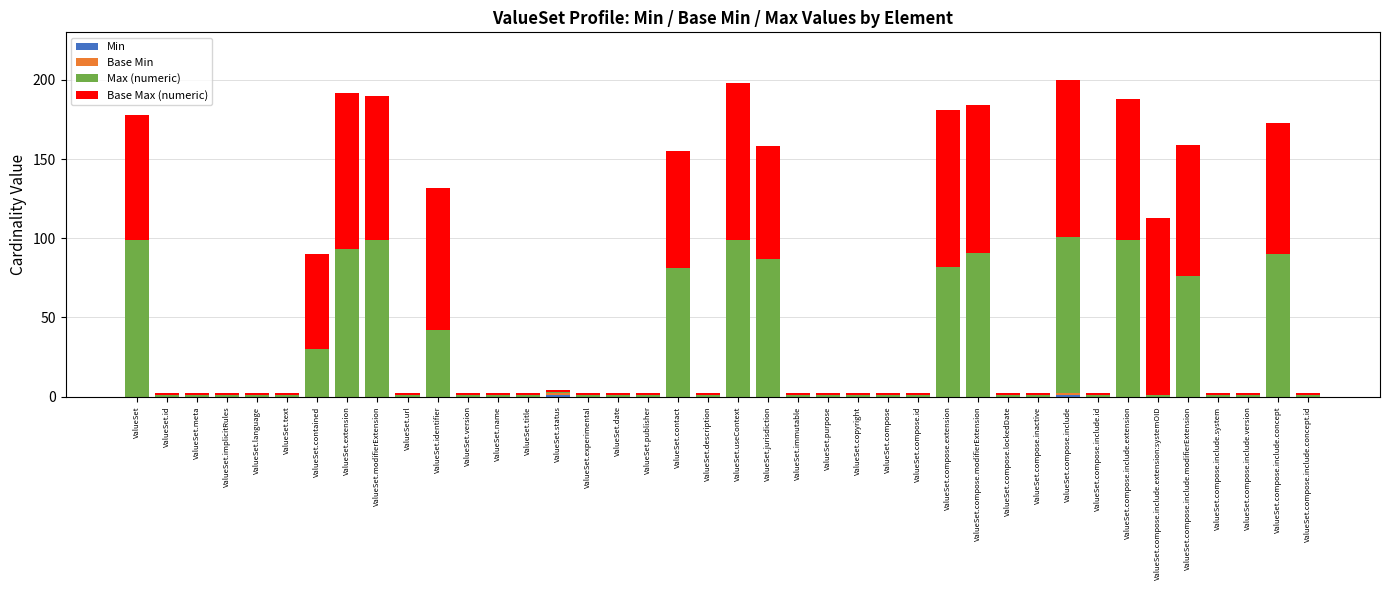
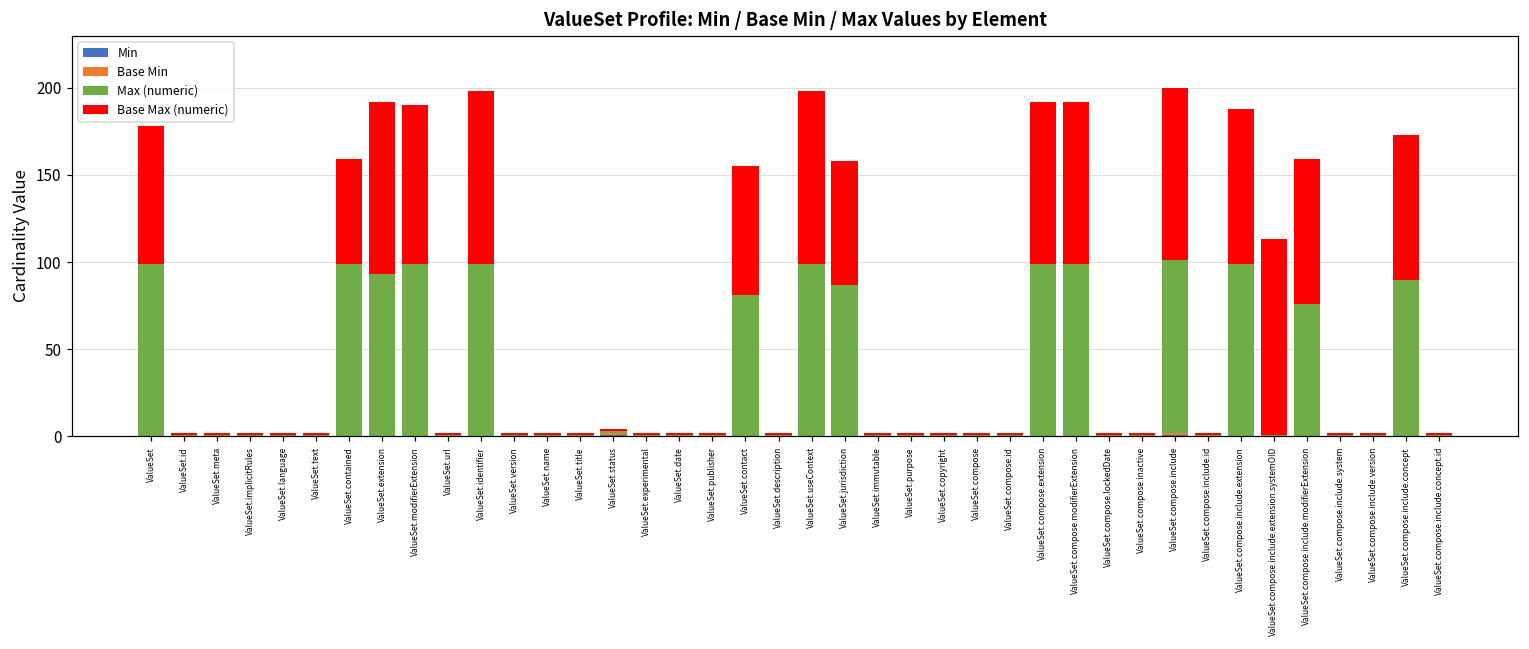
  {
    "Min": {
      "ValueSet": 0,
      "ValueSet.id": 0,
      "ValueSet.meta": 0,
      "ValueSet.implicitRules": 0,
      "ValueSet.language": 0,
      "ValueSet.text": 0,
      "ValueSet.contained": 0,
      "ValueSet.extension": 0,
      "ValueSet.modifierExtension": 0,
      "ValueSet.url": 0,
      "ValueSet.identifier": 0,
      "ValueSet.version": 0,
      "ValueSet.name": 0,
      "ValueSet.title": 0,
      "ValueSet.experimental": 0,
      "ValueSet.date": 0,
      "ValueSet.publisher": 0,
      "ValueSet.contact": 0,
      "ValueSet.description": 0,
      "ValueSet.useContext": 0,
      "ValueSet.jurisdiction": 0,
      "ValueSet.immutable": 0,
      "ValueSet.purpose": 0,
      "ValueSet.copyright": 0,
      "ValueSet.compose": 0,
      "ValueSet.compose.id": 0,
      "ValueSet.compose.extension": 0,
      "ValueSet.compose.modifierExtension": 0,
      "ValueSet.compose.lockedDate": 0,
      "ValueSet.compose.inactive": 0,
      "ValueSet.compose.include.id": 0,
      "ValueSet.compose.include.extension": 0,
      "ValueSet.compose.include.extension:systemOID": 0,
      "ValueSet.compose.include.modifierExtension": 0,
      "ValueSet.compose.include.system": 0,
      "ValueSet.compose.include.version": 0,
      "ValueSet.compose.include.concept": 0,
      "ValueSet.compose.include.concept.id": 0
    },
    "Base Min": {
      "ValueSet": 0,
      "ValueSet.id": 0,
      "ValueSet.meta": 0,
      "ValueSet.implicitRules": 0,
      "ValueSet.language": 0,
      "ValueSet.text": 0,
      "ValueSet.contained": 0,
      "ValueSet.extension": 0,
      "ValueSet.modifierExtension": 0,
      "ValueSet.url": 0,
      "ValueSet.identifier": 0,
      "ValueSet.version": 0,
      "ValueSet.name": 0,
      "ValueSet.title": 0,
      "ValueSet.experimental": 0,
      "ValueSet.date": 0,
      "ValueSet.publisher": 0,
      "ValueSet.contact": 0,
      "ValueSet.description": 0,
      "ValueSet.useContext": 0,
      "ValueSet.jurisdiction": 0,
      "ValueSet.immutable": 0,
      "ValueSet.purpose": 0,
      "ValueSet.copyright": 0,
      "ValueSet.compose": 0,
      "ValueSet.compose.id": 0,
      "ValueSet.compose.extension": 0,
      "ValueSet.compose.modifierExtension": 0,
      "ValueSet.compose.lockedDate": 0,
      "ValueSet.compose.inactive": 0,
      "ValueSet.compose.include.id": 0,
      "ValueSet.compose.include.extension": 0,
      "ValueSet.compose.include.extension:systemOID": 0,
      "ValueSet.compose.include.modifierExtension": 0,
      "ValueSet.compose.include.system": 0,
      "ValueSet.compose.include.version": 0,
      "ValueSet.compose.include.concept": 0,
      "ValueSet.compose.include.concept.id": 0
    },
    "Max (numeric)": {
      "ValueSet": 99,
-     "ValueSet.contained": 30,
+     "ValueSet.contained": 99,
      "ValueSet.extension": 93,
      "ValueSet.modifierExtension": 99,
-     "ValueSet.identifier": 42,
+     "ValueSet.identifier": 99,
      "ValueSet.contact": 81,
      "ValueSet.useContext": 99,
      "ValueSet.jurisdiction": 87,
-     "ValueSet.compose.extension": 82,
-     "ValueSet.compose.modifierExtension": 91,
+     "ValueSet.compose.extension": 99,
+     "ValueSet.compose.modifierExtension": 99,
      "ValueSet.compose.include": 99,
      "ValueSet.compose.include.extension": 99,
      "ValueSet.compose.include.modifierExtension": 76,
      "ValueSet.compose.include.concept": 90
    },
    "Base Max (numeric)": {
      "ValueSet": 79,
      "ValueSet.contained": 60,
      "ValueSet.extension": 99,
      "ValueSet.modifierExtension": 91,
-     "ValueSet.identifier": 90,
+     "ValueSet.identifier": 99,
      "ValueSet.contact": 74,
      "ValueSet.useContext": 99,
      "ValueSet.jurisdiction": 71,
-     "ValueSet.compose.extension": 99,
+     "ValueSet.compose.extension": 93,
      "ValueSet.compose.modifierExtension": 93,
      "ValueSet.compose.include": 99,
      "ValueSet.compose.include.extension": 89,
      "ValueSet.compose.include.extension:systemOID": 112,
      "ValueSet.compose.include.modifierExtension": 83,
      "ValueSet.compose.include.concept": 83
    }
  }
